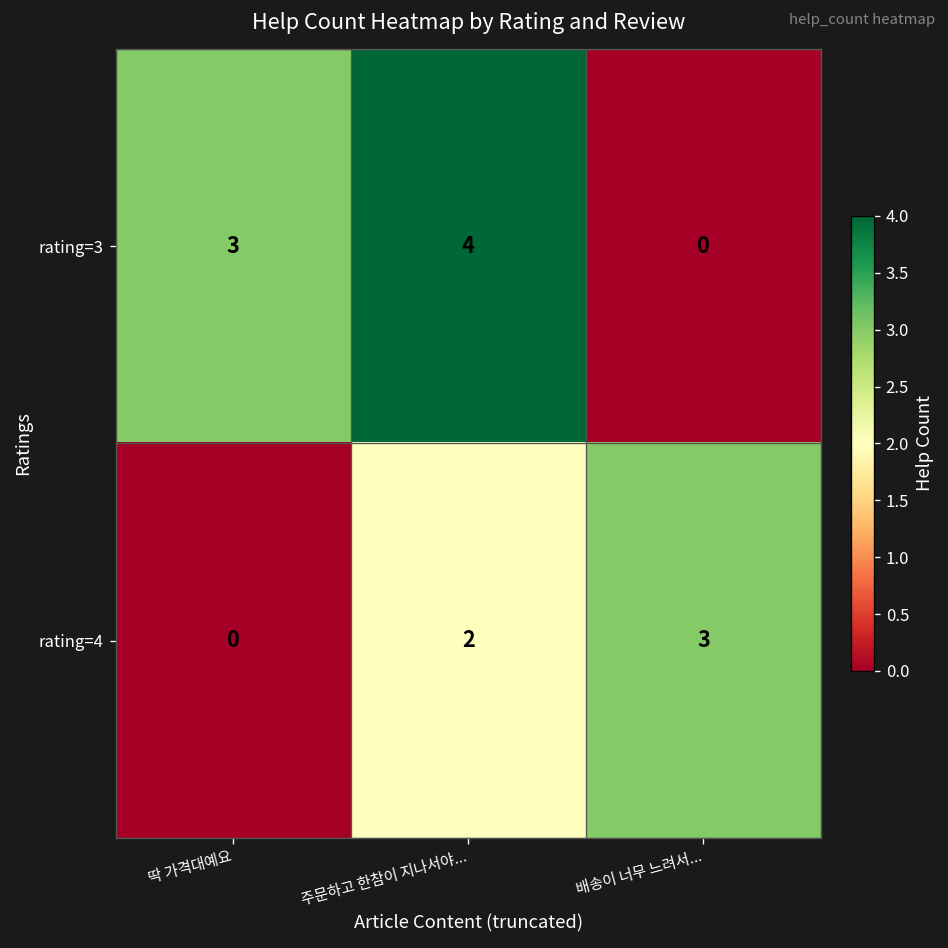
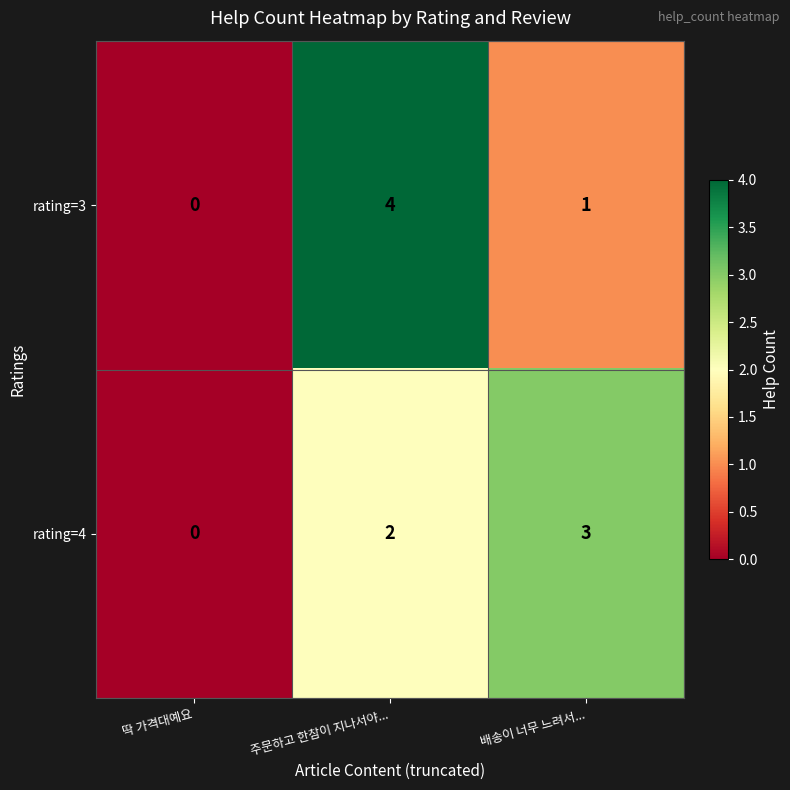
  {
    "rating=3": {
-     "딱 가격대예요": 3,
+     "딱 가격대예요": 0,
      "주문하고 한참이 지나서야...": 4,
-     "배송이 너무 느려서...": 0
+     "배송이 너무 느려서...": 1
    },
    "rating=4": {
      "딱 가격대예요": 0,
      "주문하고 한참이 지나서야...": 2,
      "배송이 너무 느려서...": 3
    }
  }
